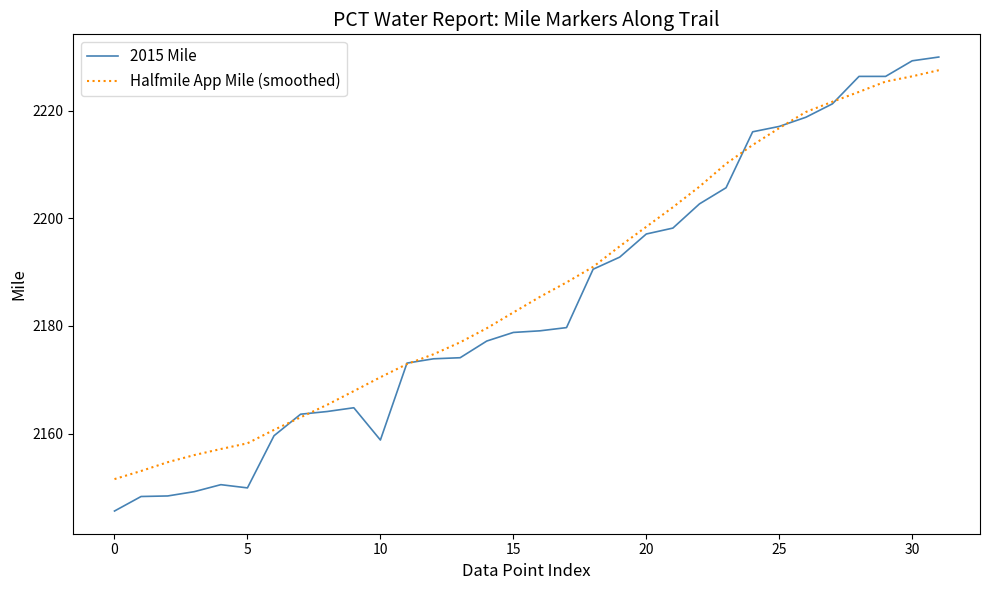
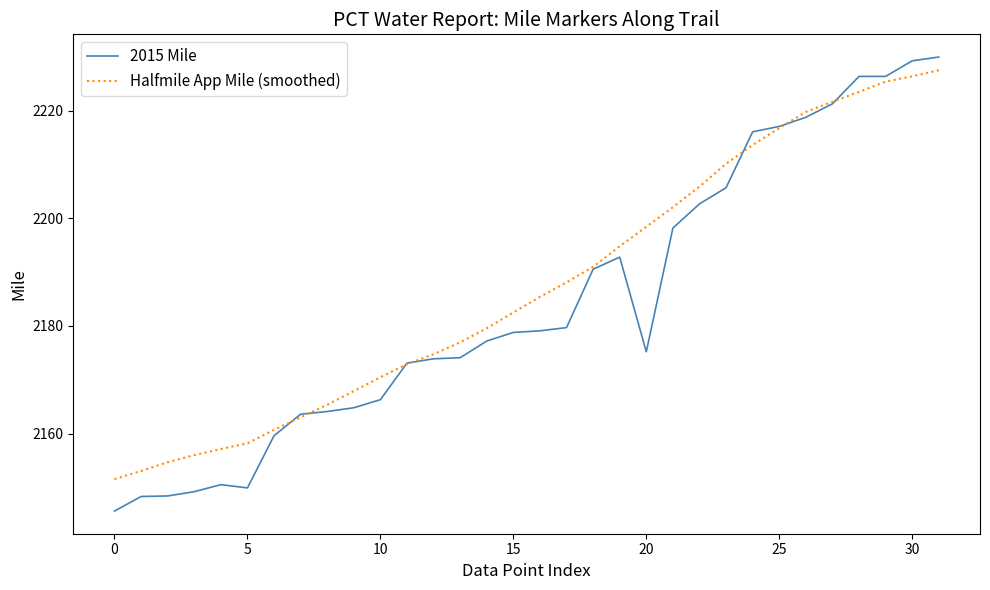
  {
    "2015 Mile": {
      "0": 2146,
      "5": 2150,
-     "10": 2159,
+     "10": 2166,
      "15": 2179,
-     "20": 2197,
+     "20": 2175,
      "30": 2229
    },
    "Halfmile App Mile (smoothed)": {
      "0": 2152,
      "5": 2158,
      "10": 2170,
      "15": 2183,
      "20": 2198,
      "30": 2226
    }
  }
